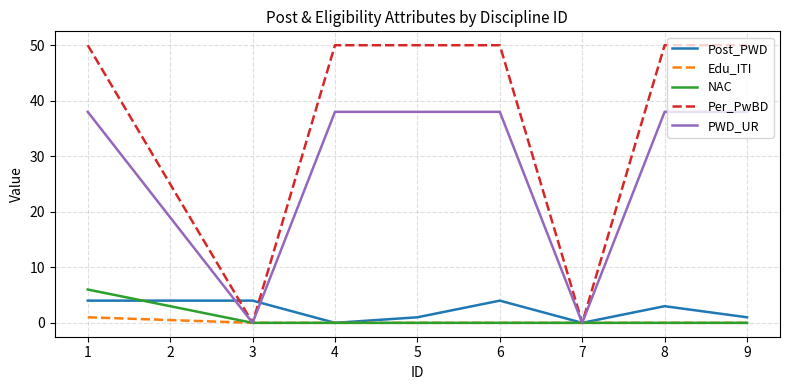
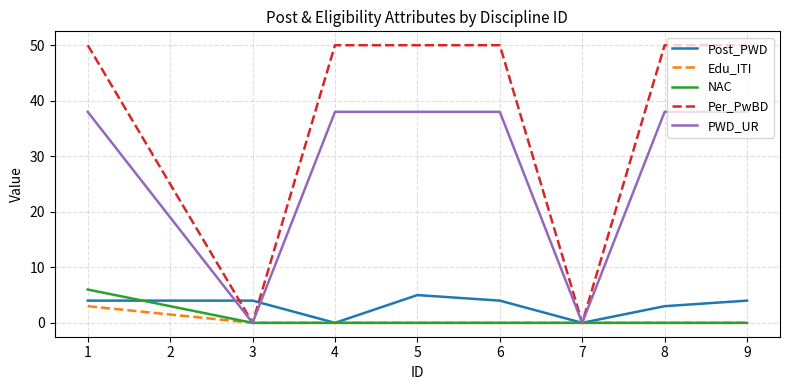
  {
    "Post_PWD": {
      "1": 4,
      "3": 4,
-     "5": 1,
+     "5": 5,
      "6": 4,
      "8": 3,
-     "9": 1
+     "9": 4
    },
    "Edu_ITI": {
-     "1": 1
+     "1": 3
    },
    "NAC": {
      "1": 6
    },
    "Per_PwBD": {
      "1": 50,
      "4": 50,
      "5": 50,
      "6": 50,
      "8": 50
    },
    "PWD_UR": {
      "1": 38,
      "4": 38,
      "5": 38,
      "6": 38,
      "8": 38
    }
  }
